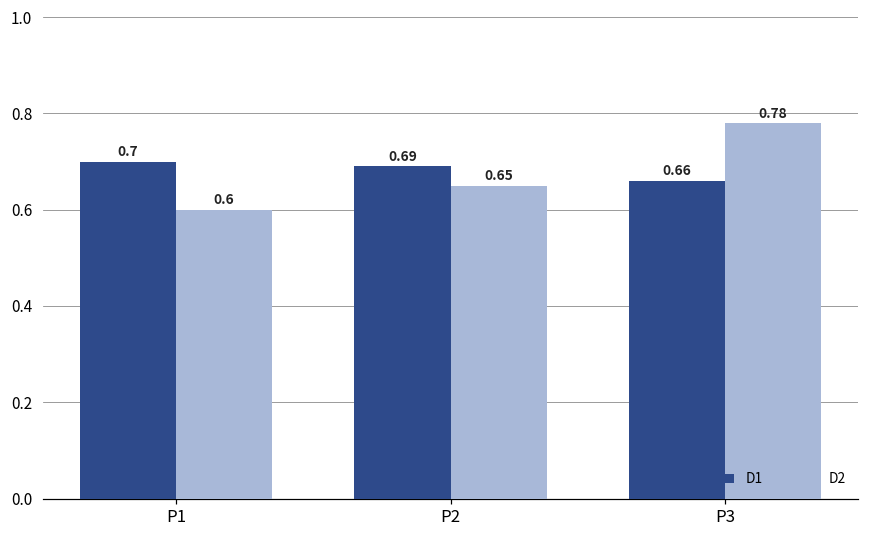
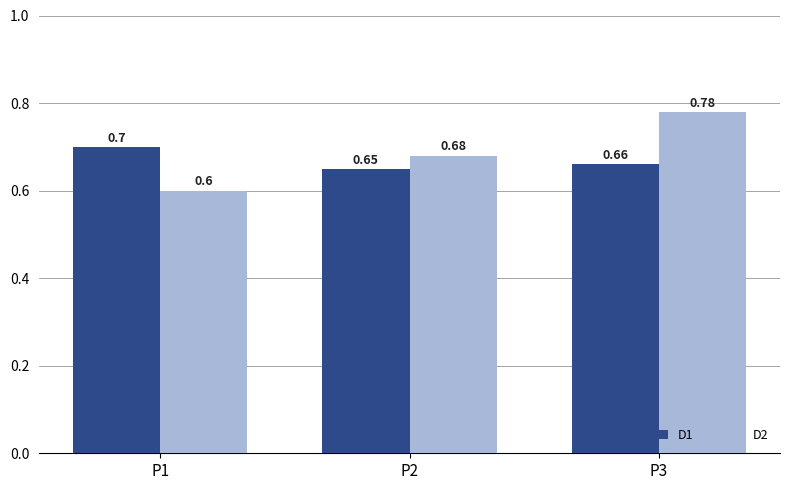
  {
    "D1": {
      "P1": 0.7,
-     "P2": 0.69,
+     "P2": 0.65,
      "P3": 0.66
    },
    "D2": {
      "P1": 0.6,
-     "P2": 0.65,
+     "P2": 0.68,
      "P3": 0.78
    }
  }
